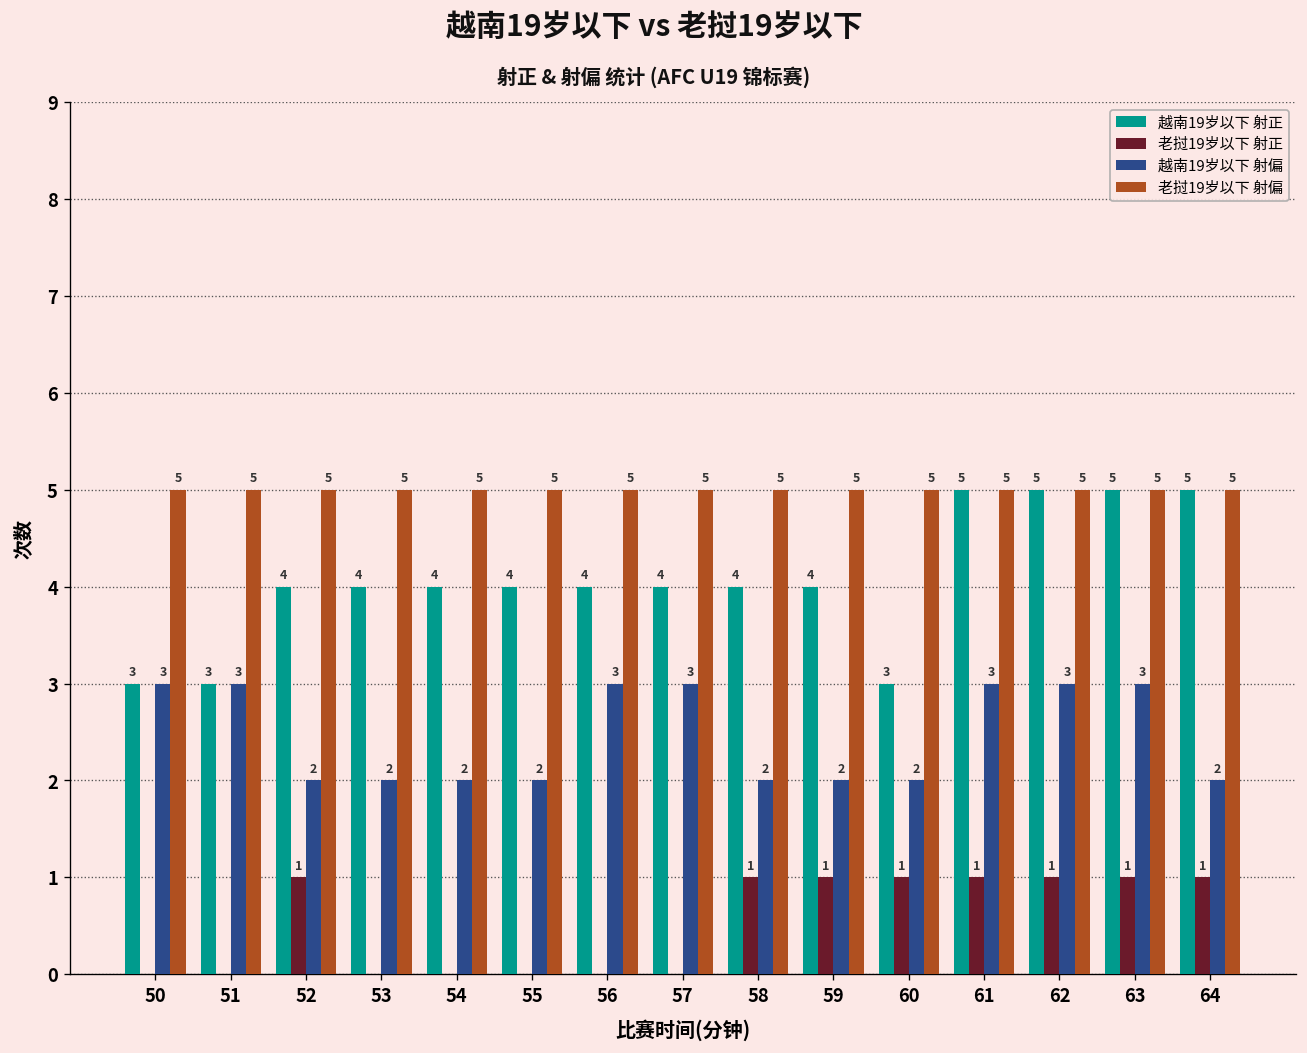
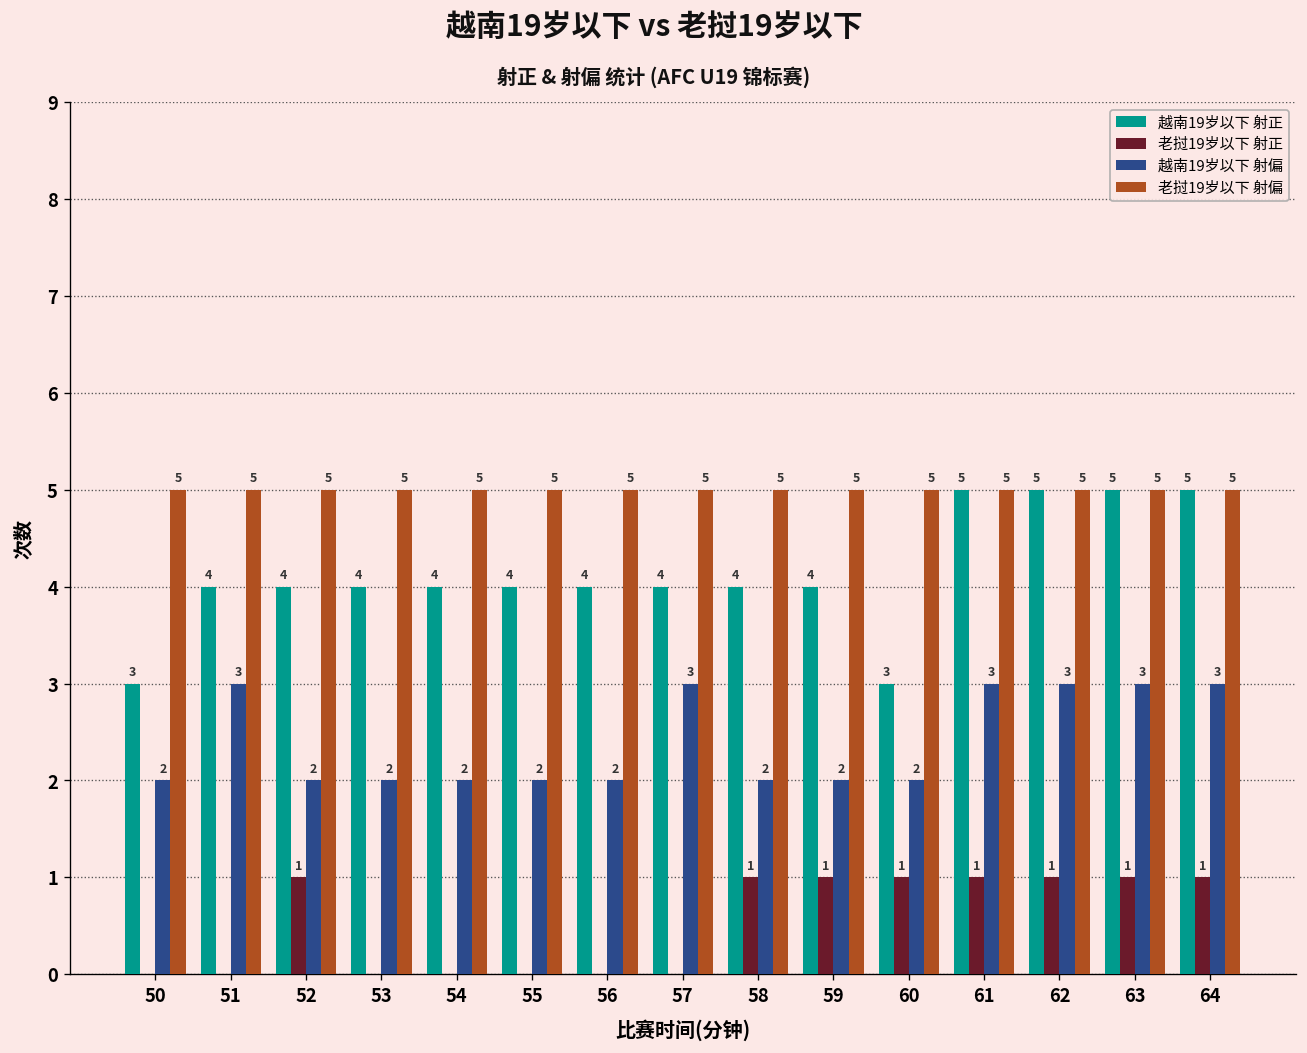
  {
    "越南19岁以下 射正": {
      "50": 3,
-     "51": 3,
+     "51": 4,
      "52": 4,
      "53": 4,
      "54": 4,
      "55": 4,
      "56": 4,
      "57": 4,
      "58": 4,
      "59": 4,
      "60": 3,
      "61": 5,
      "62": 5,
      "63": 5,
      "64": 5
    },
    "老挝19岁以下 射正": {
      "52": 1,
      "58": 1,
      "59": 1,
      "60": 1,
      "61": 1,
      "62": 1,
      "63": 1,
      "64": 1
    },
    "越南19岁以下 射偏": {
-     "50": 3,
+     "50": 2,
      "51": 3,
      "52": 2,
      "53": 2,
      "54": 2,
      "55": 2,
-     "56": 3,
+     "56": 2,
      "57": 3,
      "58": 2,
      "59": 2,
      "60": 2,
      "61": 3,
      "62": 3,
      "63": 3,
-     "64": 2
+     "64": 3
    },
    "老挝19岁以下 射偏": {
      "50": 5,
      "51": 5,
      "52": 5,
      "53": 5,
      "54": 5,
      "55": 5,
      "56": 5,
      "57": 5,
      "58": 5,
      "59": 5,
      "60": 5,
      "61": 5,
      "62": 5,
      "63": 5,
      "64": 5
    }
  }
